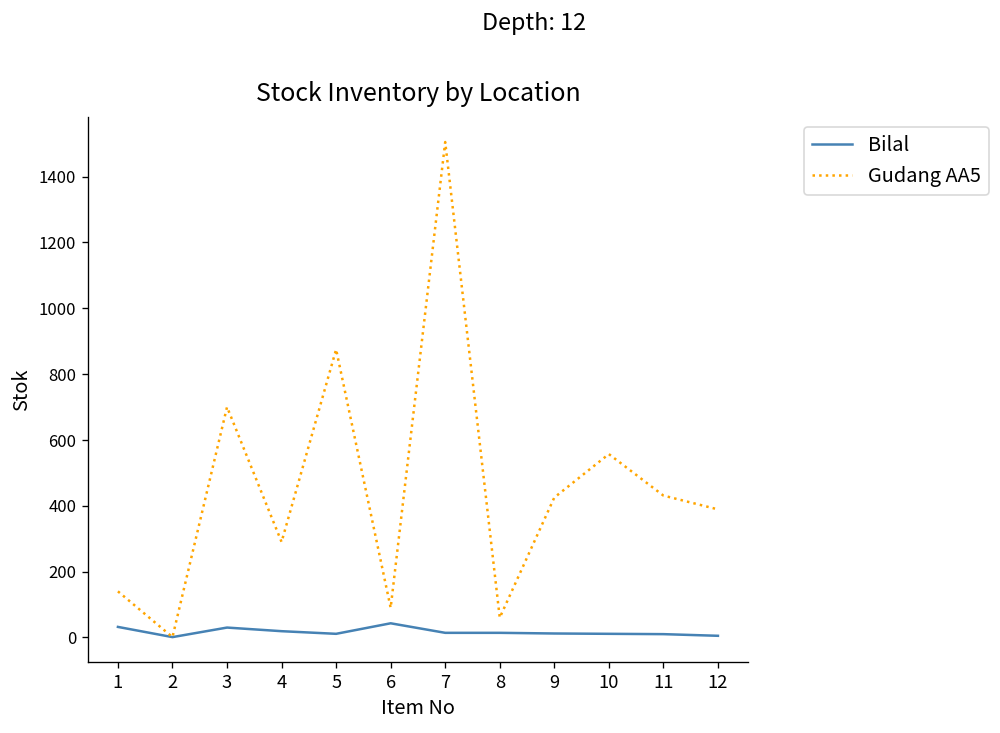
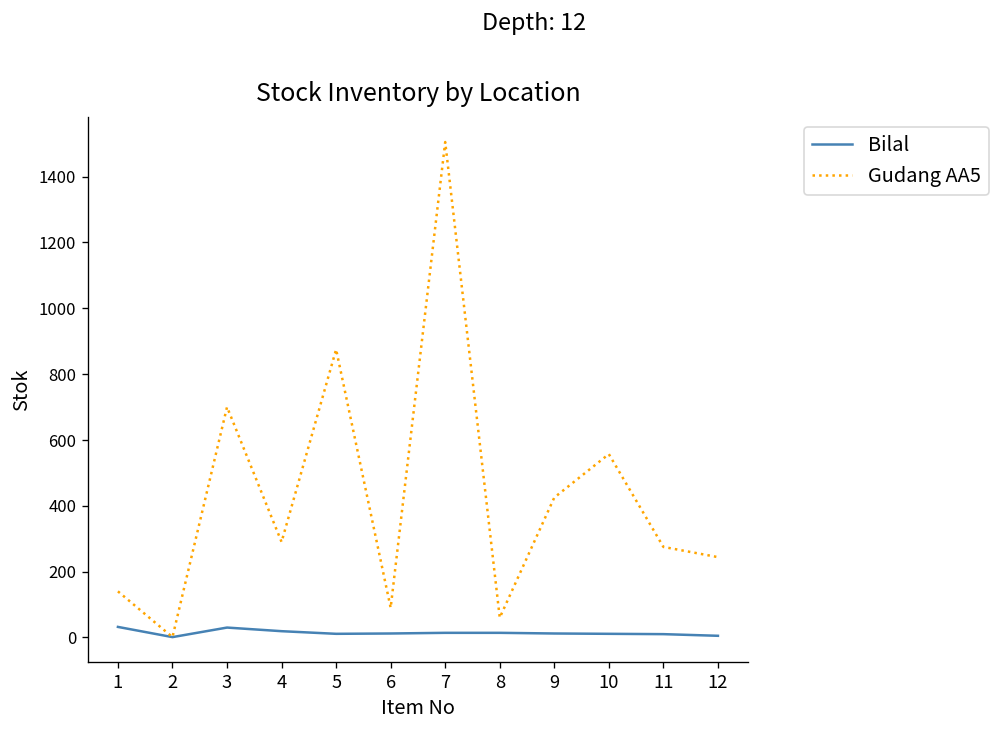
  {
    "Bilal": {
      "1": 30,
      "3": 30,
      "4": 20,
      "5": 10,
-     "6": 40,
+     "6": 10,
      "7": 10,
      "8": 10,
      "9": 10,
      "10": 10,
      "11": 10,
      "12": 10
    },
    "Gudang AA5": {
      "1": 140,
      "3": 700,
      "4": 290,
      "5": 880,
      "6": 90,
      "7": 1510,
      "8": 60,
      "9": 430,
      "10": 560,
-     "11": 430,
-     "12": 390
+     "11": 280,
+     "12": 240
    }
  }
